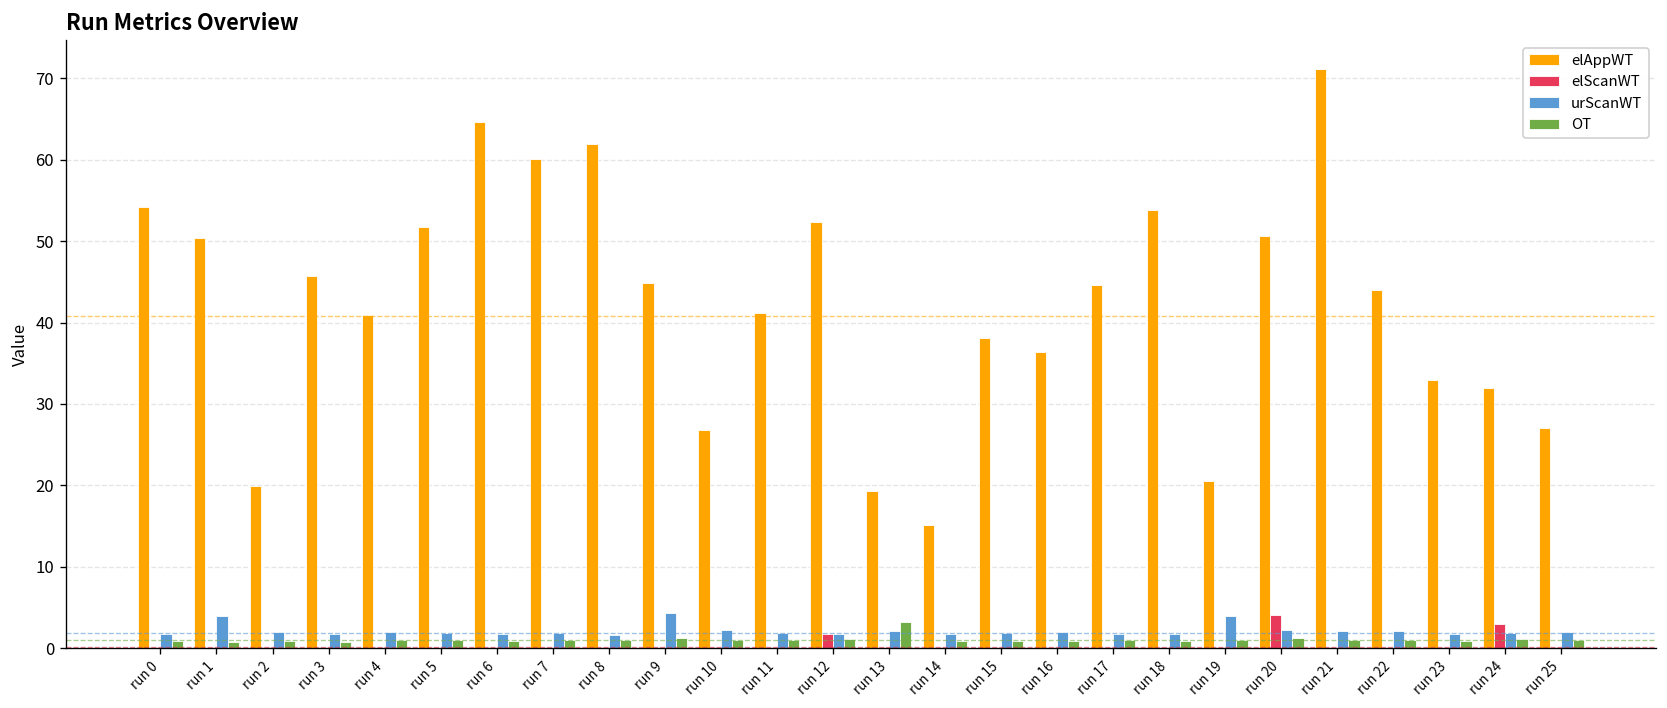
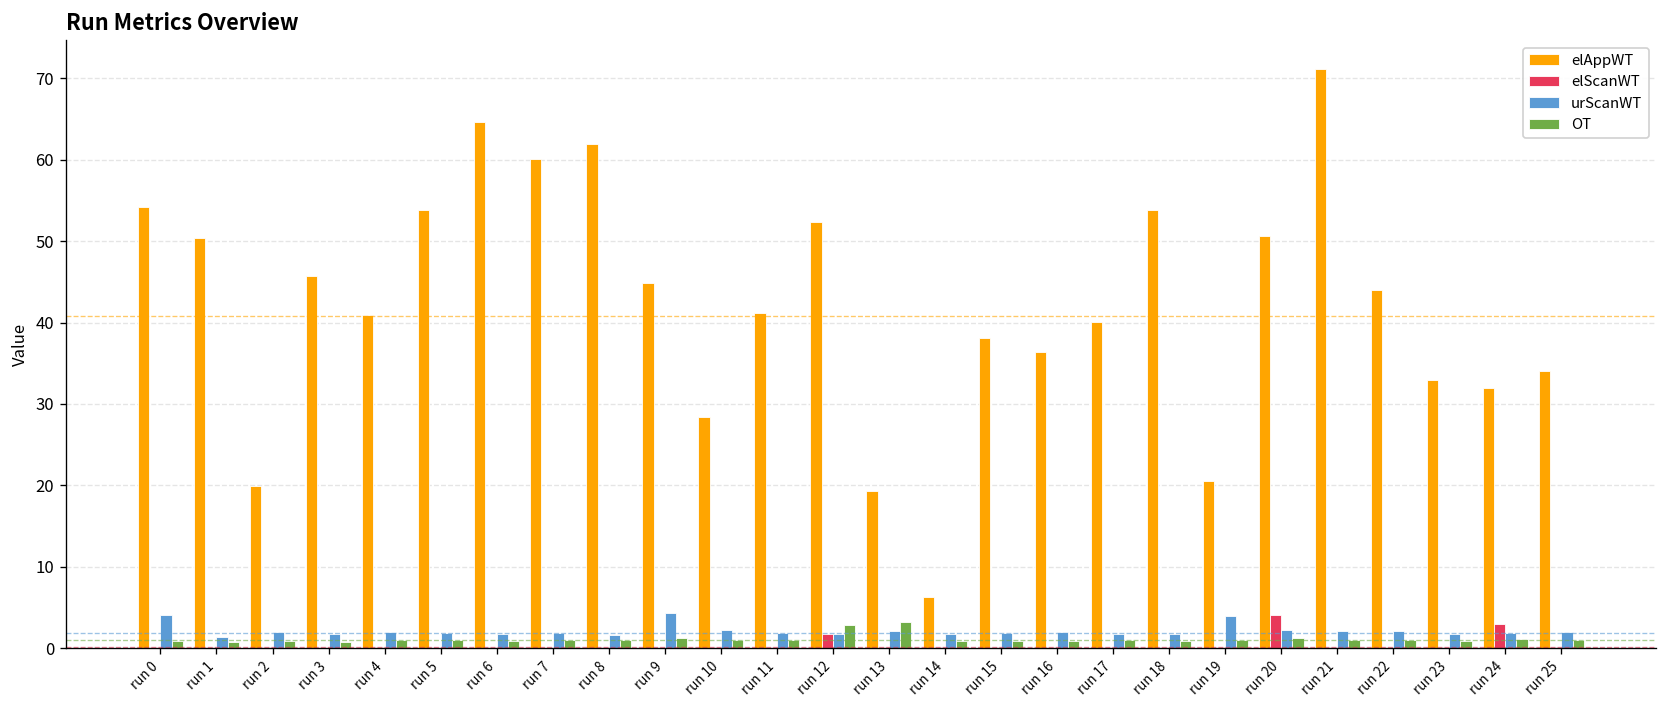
  {
    "elAppWT": {
      "run 0": 54,
      "run 1": 50,
      "run 2": 20,
      "run 3": 46,
      "run 4": 41,
-     "run 5": 52,
+     "run 5": 54,
      "run 6": 65,
      "run 7": 60,
      "run 8": 62,
      "run 9": 45,
-     "run 10": 27,
+     "run 10": 28,
      "run 11": 41,
      "run 12": 52,
      "run 13": 19,
-     "run 14": 15,
+     "run 14": 6,
      "run 15": 38,
      "run 16": 36,
-     "run 17": 45,
+     "run 17": 40,
      "run 18": 54,
      "run 19": 20,
      "run 20": 51,
      "run 21": 71,
      "run 22": 44,
      "run 23": 33,
      "run 24": 32,
-     "run 25": 27
+     "run 25": 34
    },
    "elScanWT": {
      "run 12": 2,
      "run 20": 4,
      "run 24": 3
    },
    "urScanWT": {
-     "run 0": 2,
-     "run 1": 4,
+     "run 0": 4,
+     "run 1": 1,
      "run 2": 2,
      "run 3": 2,
      "run 4": 2,
      "run 5": 2,
      "run 6": 2,
      "run 7": 2,
      "run 8": 2,
      "run 9": 4,
      "run 10": 2,
      "run 11": 2,
      "run 12": 2,
      "run 13": 2,
      "run 14": 2,
      "run 15": 2,
      "run 16": 2,
      "run 17": 2,
      "run 18": 2,
      "run 19": 4,
      "run 20": 2,
      "run 21": 2,
      "run 22": 2,
      "run 23": 2,
      "run 24": 2,
      "run 25": 2
    },
    "OT": {
      "run 0": 1,
      "run 1": 1,
      "run 2": 1,
      "run 3": 1,
      "run 4": 1,
      "run 5": 1,
      "run 6": 1,
      "run 7": 1,
      "run 8": 1,
      "run 9": 1,
      "run 10": 1,
      "run 11": 1,
-     "run 12": 1,
+     "run 12": 3,
      "run 13": 3,
      "run 14": 1,
      "run 15": 1,
      "run 16": 1,
      "run 17": 1,
      "run 18": 1,
      "run 19": 1,
      "run 20": 1,
      "run 21": 1,
      "run 22": 1,
      "run 23": 1,
      "run 24": 1,
      "run 25": 1
    }
  }
